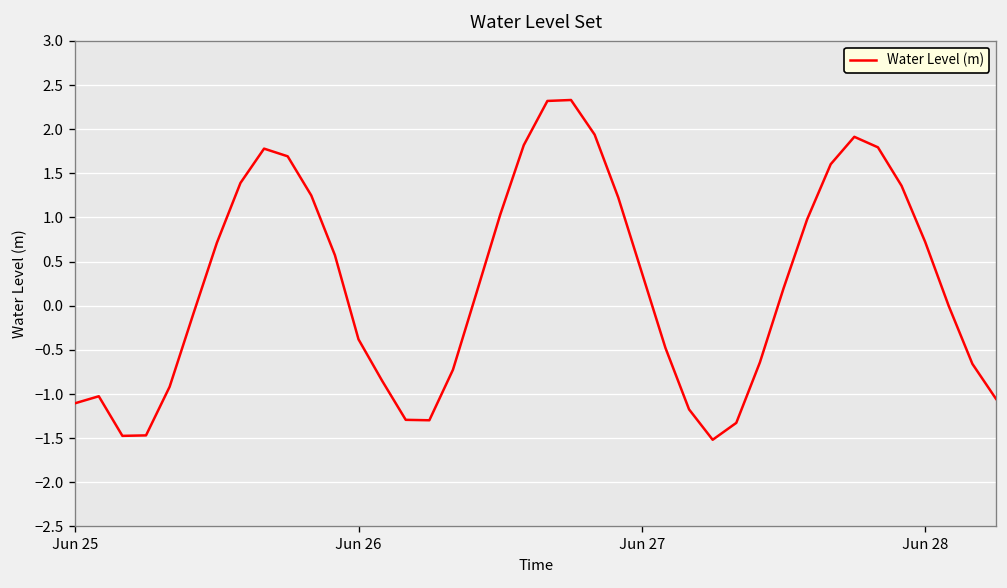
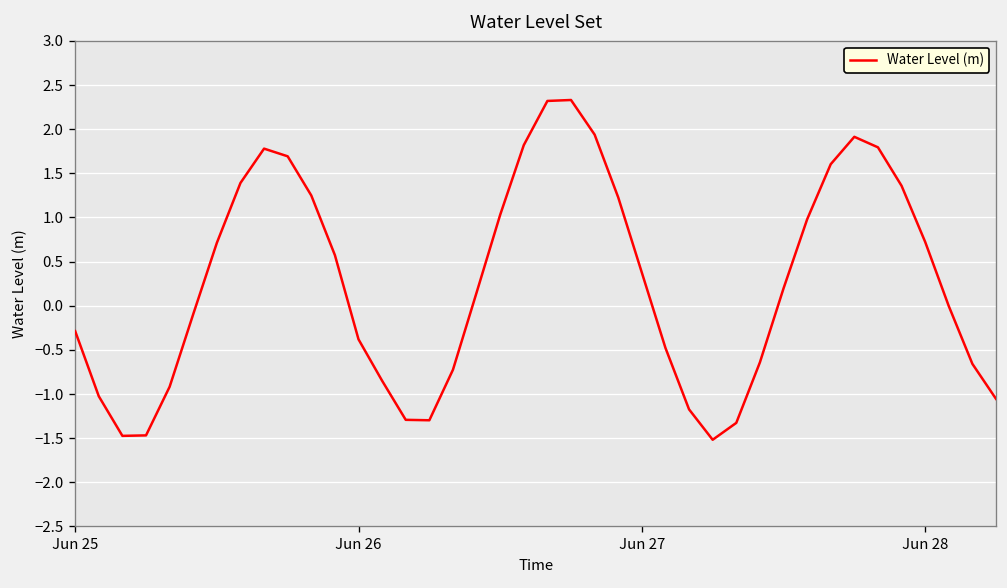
  {
-   "Jun 25": -1.1,
+   "Jun 25": -0.3,
    "Jun 26": -0.4,
    "Jun 27": 0.4,
    "Jun 28": 0.7
  }
